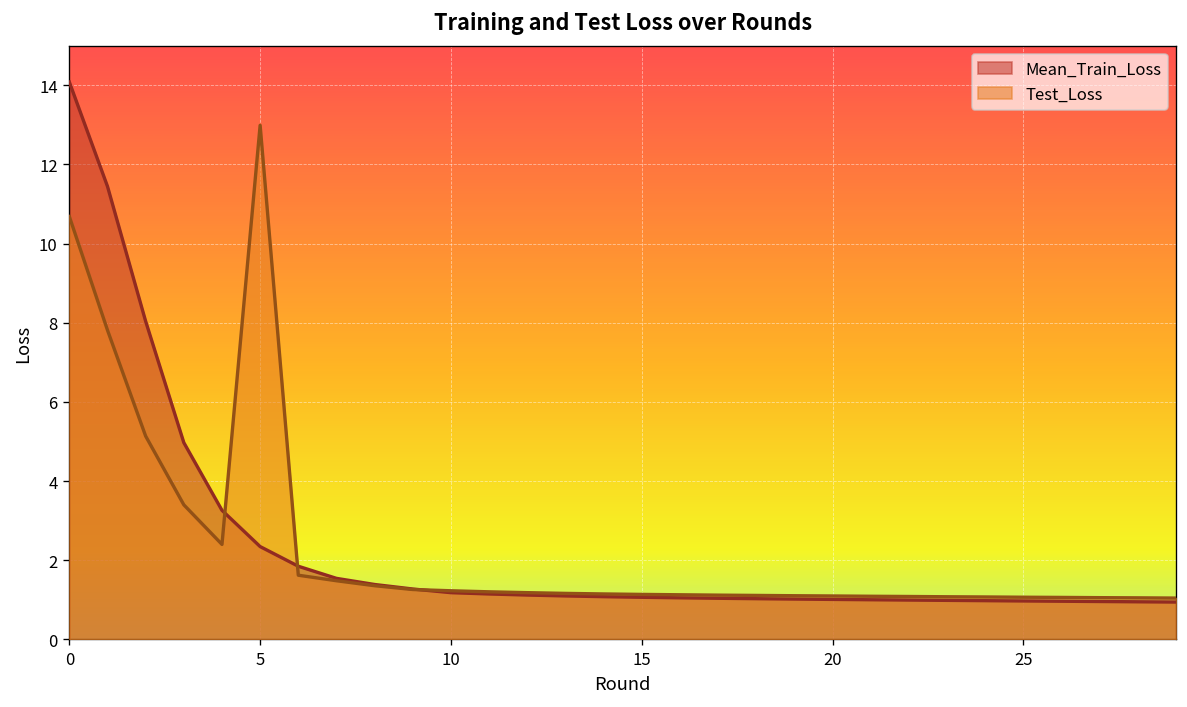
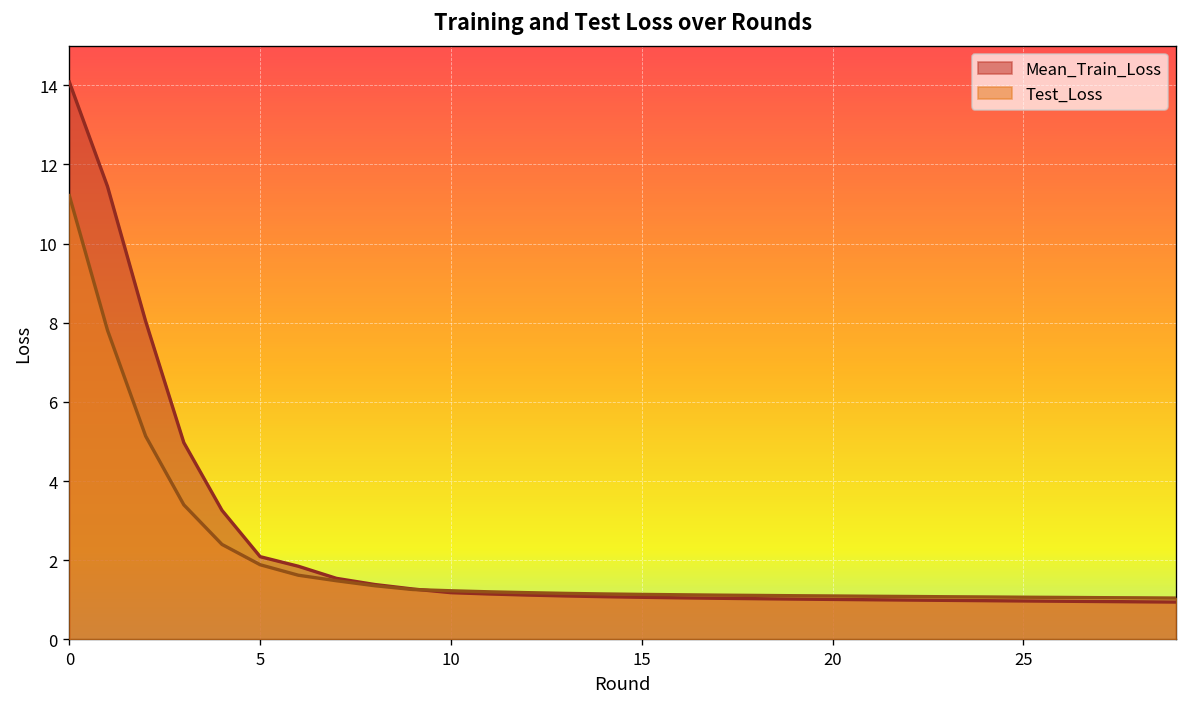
  {
    "Mean_Train_Loss": {
      "0": 14.1,
-     "5": 2.3,
+     "5": 2.1,
      "20": 1.0,
      "25": 1.0
    },
    "Test_Loss": {
-     "0": 10.7,
-     "5": 13.0,
+     "0": 11.2,
+     "5": 1.9,
      "20": 1.1,
      "25": 1.1
    }
  }
